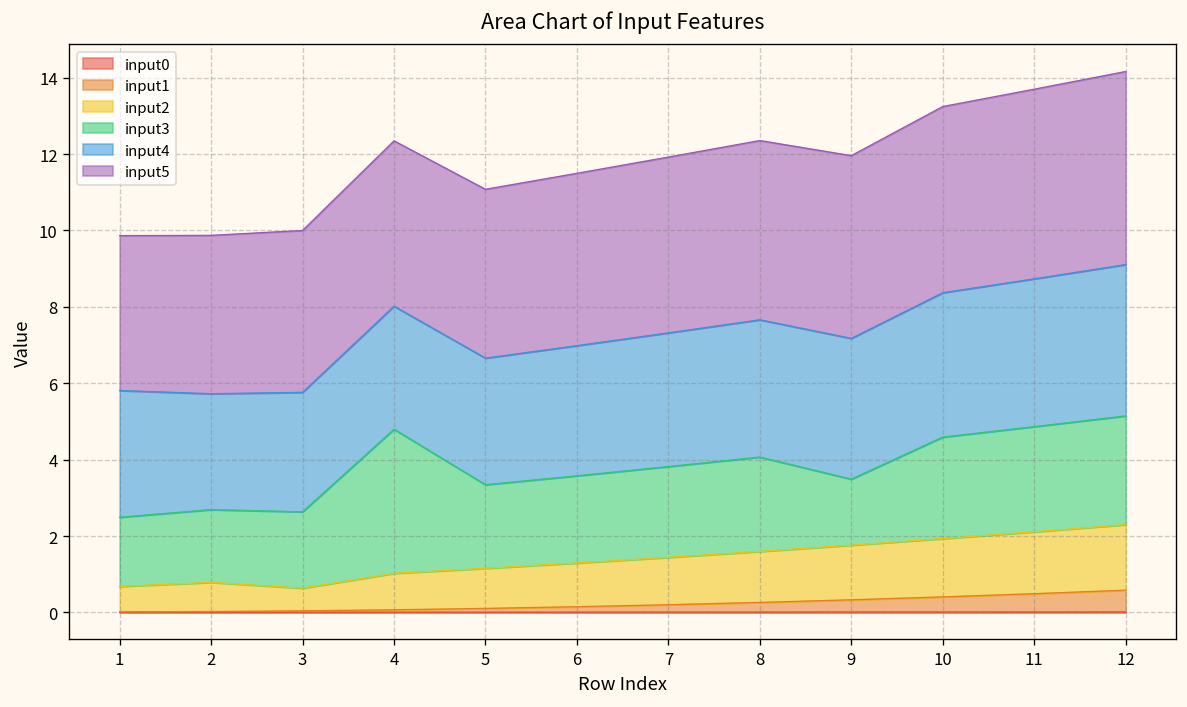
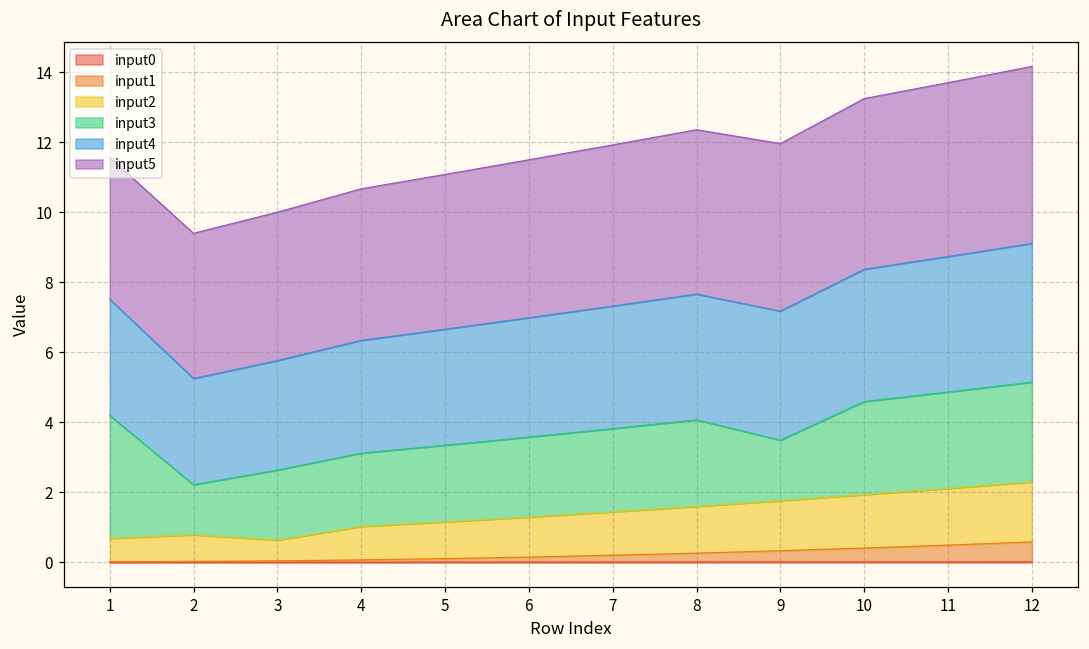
  {
    "input2": {
      "1": 0.7,
      "2": 0.8,
      "3": 0.6,
      "4": 1.0,
      "5": 1.0,
      "6": 1.1,
      "7": 1.2,
      "8": 1.3,
      "9": 1.4,
      "10": 1.5,
      "11": 1.6,
      "12": 1.7
    },
    "input3": {
-     "1": 1.8,
-     "2": 1.9,
+     "1": 3.5,
+     "2": 1.4,
      "3": 2.0,
-     "4": 3.8,
+     "4": 2.1,
      "5": 2.2,
      "6": 2.3,
      "7": 2.4,
      "8": 2.5,
      "9": 1.7,
      "10": 2.7,
      "11": 2.8,
      "12": 2.8
    },
    "input4": {
      "1": 3.3,
      "2": 3.0,
      "3": 3.1,
      "4": 3.2,
      "5": 3.3,
      "6": 3.4,
      "7": 3.5,
      "8": 3.6,
      "9": 3.7,
      "10": 3.8,
      "11": 3.9,
      "12": 4.0
    },
    "input5": {
      "2": 4.1,
      "3": 4.2,
      "4": 4.3,
      "5": 4.4,
      "6": 4.5,
      "7": 4.6,
      "8": 4.7,
      "9": 4.8,
      "10": 4.9,
      "11": 5.0,
      "12": 5.1
    }
  }
